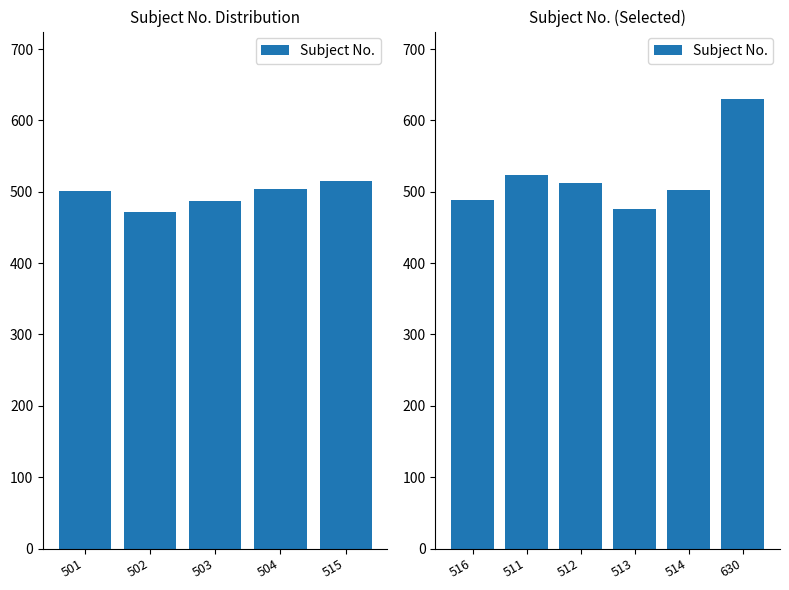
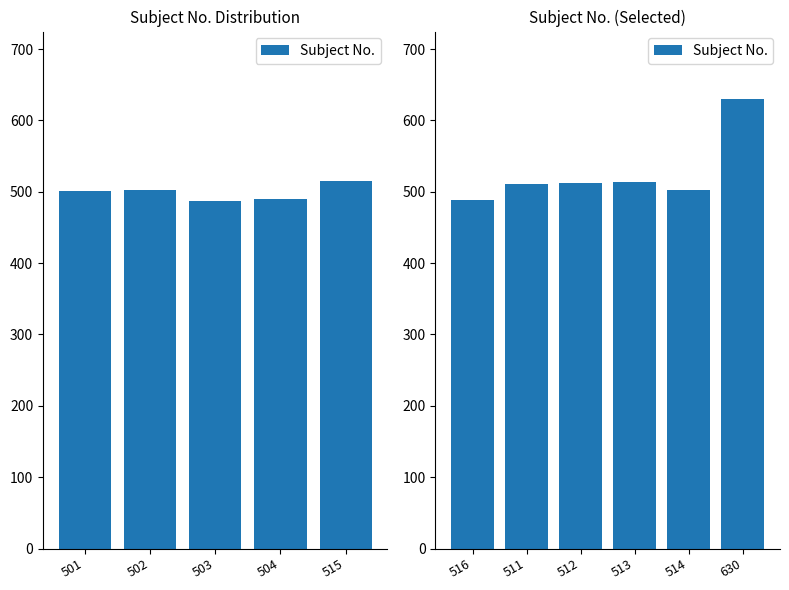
  {
    "Subject No. Distribution": {
      "501": 500,
-     "502": 470,
+     "502": 500,
      "503": 490,
-     "504": 500,
+     "504": 490,
      "515": 520
    },
    "Subject No. (Selected)": {
      "516": 490,
-     "511": 520,
+     "511": 510,
      "512": 510,
-     "513": 480,
+     "513": 510,
      "514": 500,
      "630": 630
    }
  }
